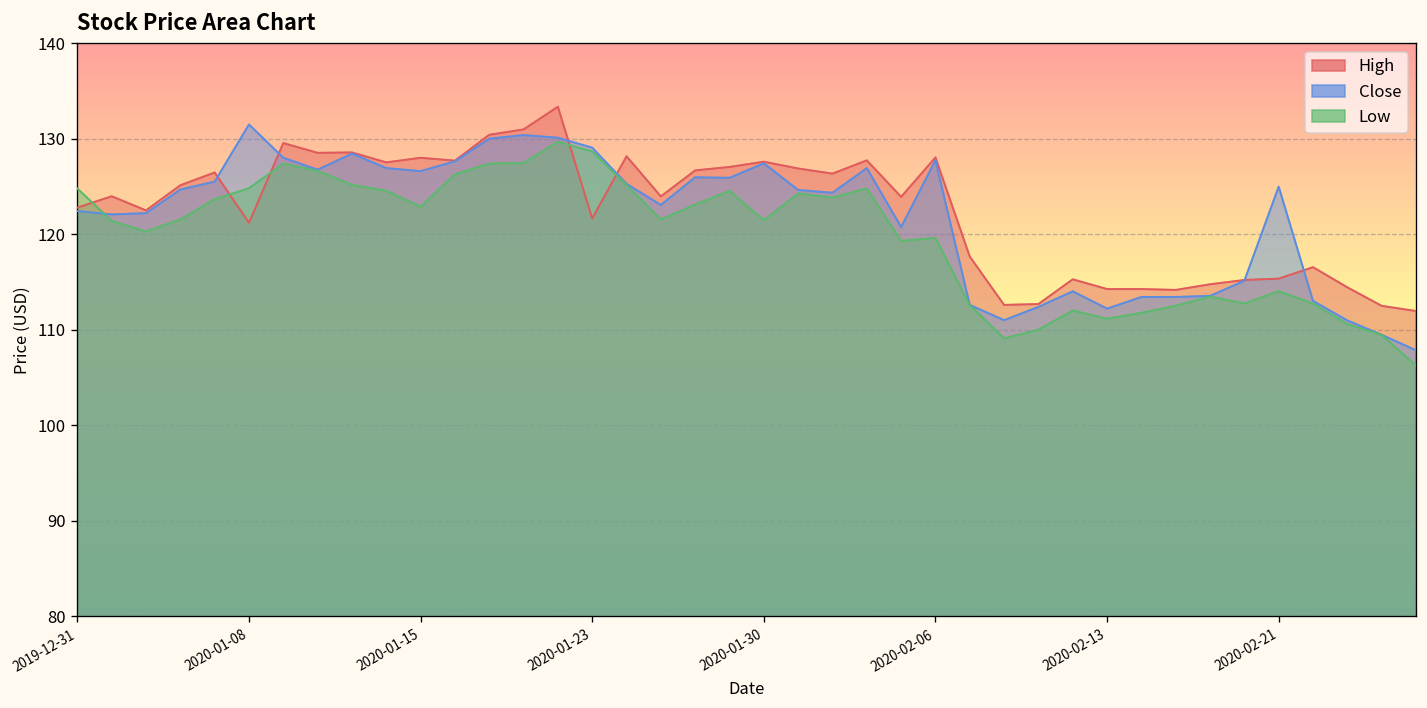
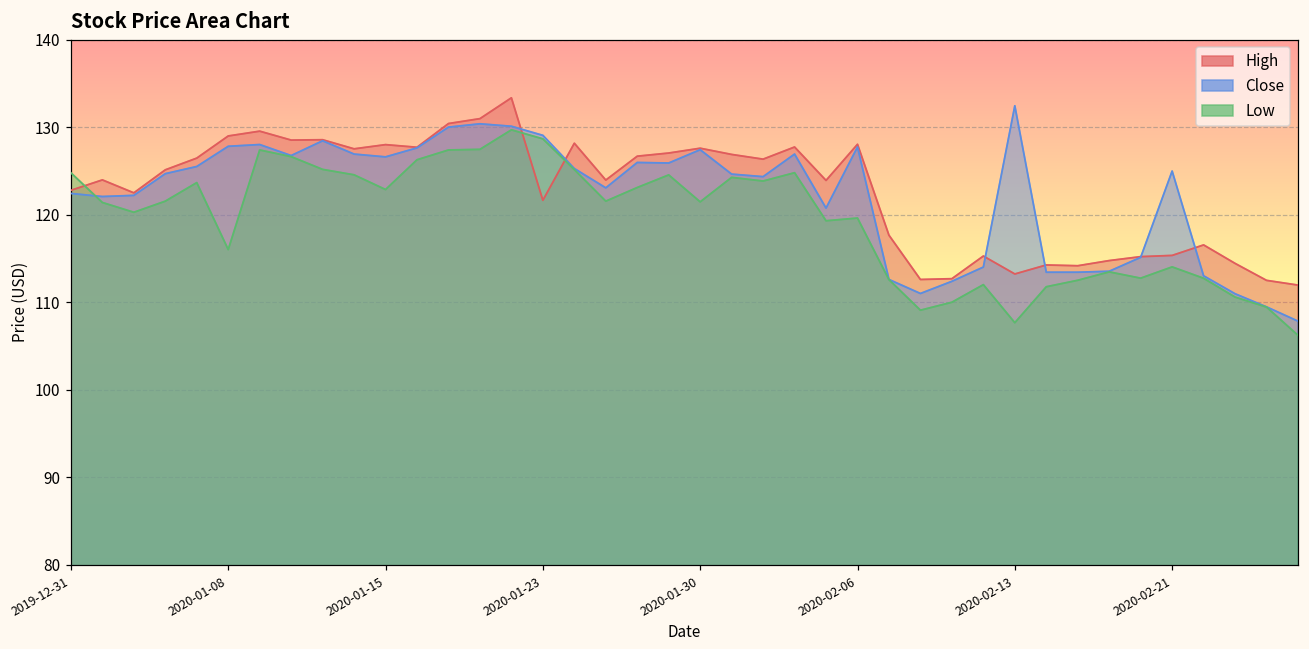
  {
    "High": {
      "2019-12-31": 123,
-     "2020-01-08": 121,
+     "2020-01-08": 129,
      "2020-01-15": 128,
      "2020-01-23": 122,
-     "2020-02-13": 114,
+     "2020-02-13": 113,
      "2020-02-21": 115
    },
    "Close": {
      "2019-12-31": 122,
-     "2020-01-08": 132,
+     "2020-01-08": 128,
      "2020-01-15": 127,
      "2020-01-23": 129,
-     "2020-02-13": 112,
+     "2020-02-13": 132,
      "2020-02-21": 125
    },
    "Low": {
      "2019-12-31": 125,
-     "2020-01-08": 125,
+     "2020-01-08": 116,
      "2020-01-15": 123,
      "2020-01-23": 129,
      "2020-01-30": 121,
      "2020-02-06": 120,
-     "2020-02-13": 111,
+     "2020-02-13": 108,
      "2020-02-21": 114
    }
  }
